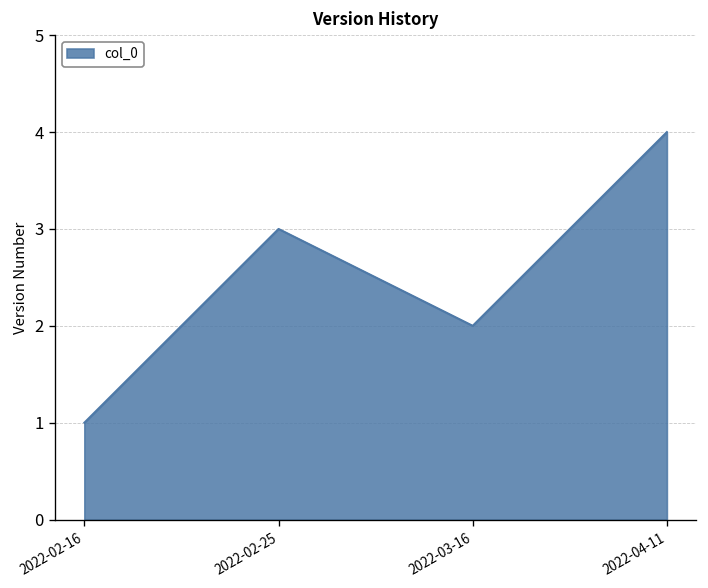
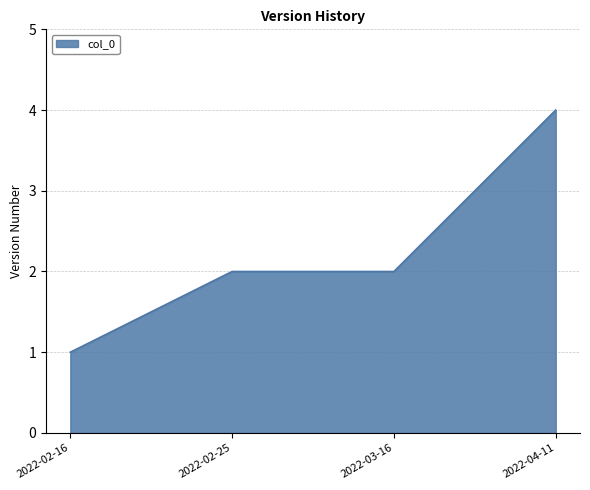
  {
    "2022-02-16": 1,
-   "2022-02-25": 3,
+   "2022-02-25": 2,
    "2022-03-16": 2,
    "2022-04-11": 4
  }
